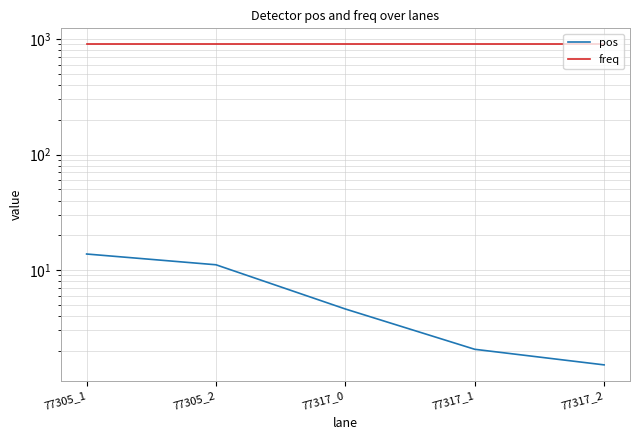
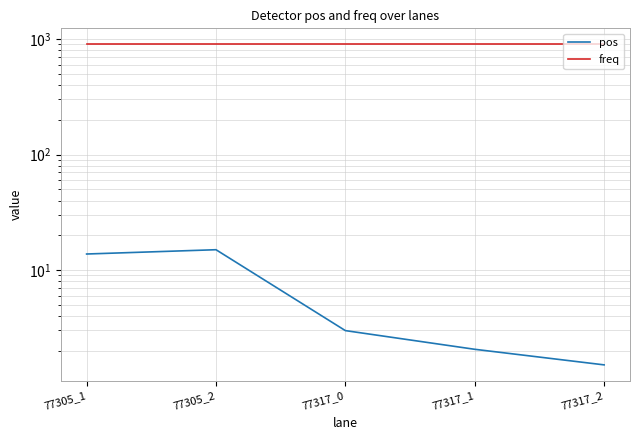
  {
    "pos": {
      "77305_1": 14,
-     "77305_2": 11,
-     "77317_0": 4.6,
+     "77305_2": 15,
+     "77317_0": 3.0,
      "77317_1": 2.1,
      "77317_2": 1.5
    },
    "freq": {
      "77305_1": 900,
      "77305_2": 900,
      "77317_0": 900,
      "77317_1": 900
    }
  }
